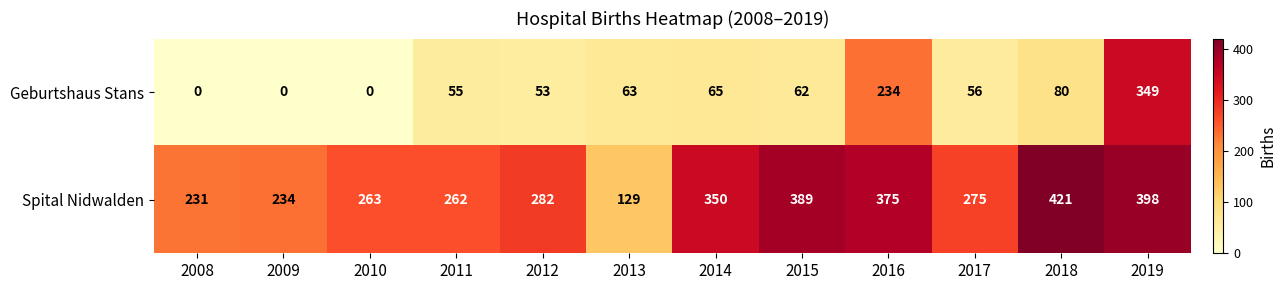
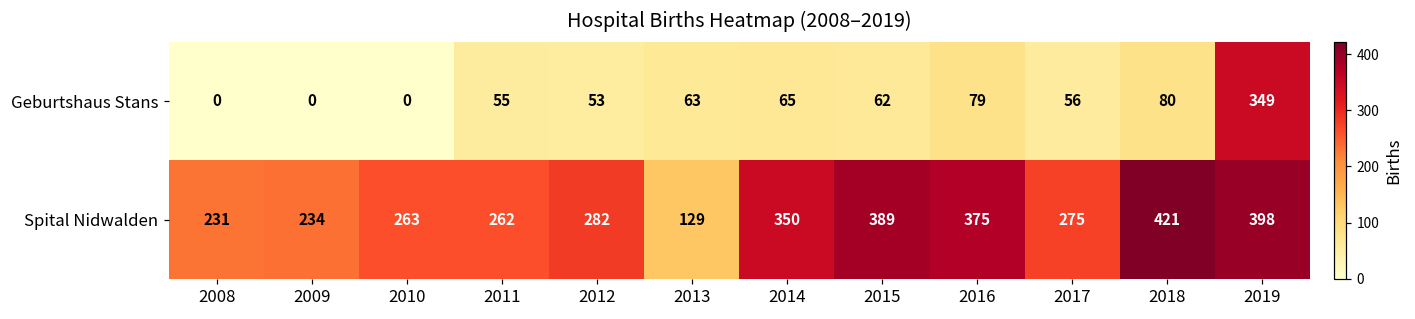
  {
    "Geburtshaus Stans": {
      "2008": 0,
      "2009": 0,
      "2010": 0,
      "2011": 55,
      "2012": 53,
      "2013": 63,
      "2014": 65,
      "2015": 62,
-     "2016": 234,
+     "2016": 79,
      "2017": 56,
      "2018": 80,
      "2019": 349
    },
    "Spital Nidwalden": {
      "2008": 231,
      "2009": 234,
      "2010": 263,
      "2011": 262,
      "2012": 282,
      "2013": 129,
      "2014": 350,
      "2015": 389,
      "2016": 375,
      "2017": 275,
      "2018": 421,
      "2019": 398
    }
  }
